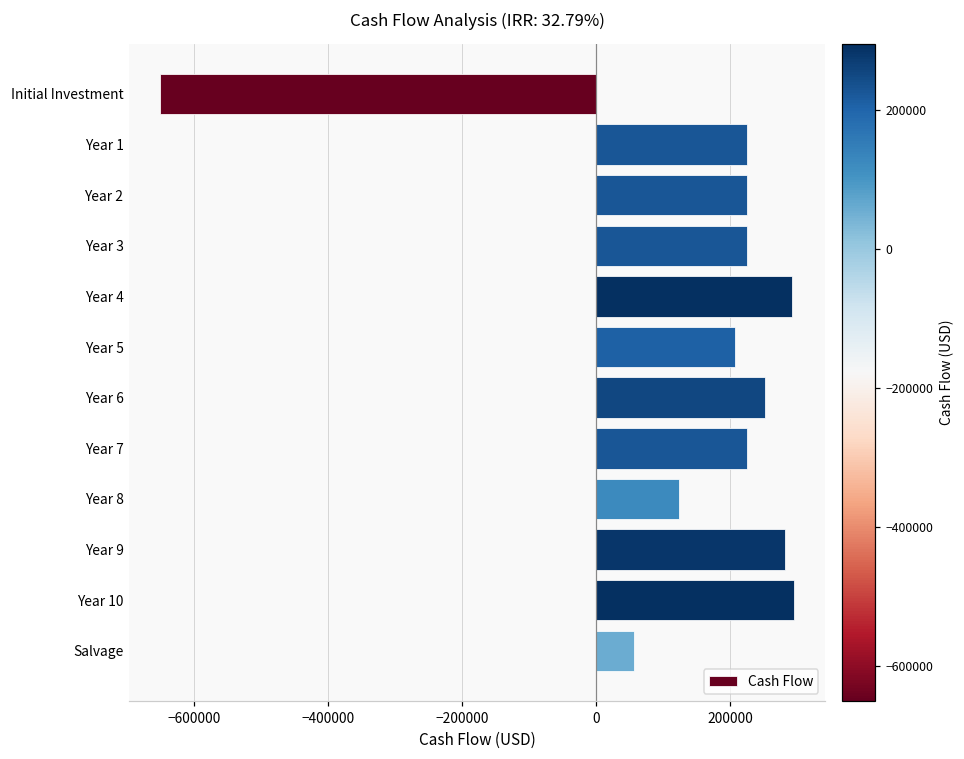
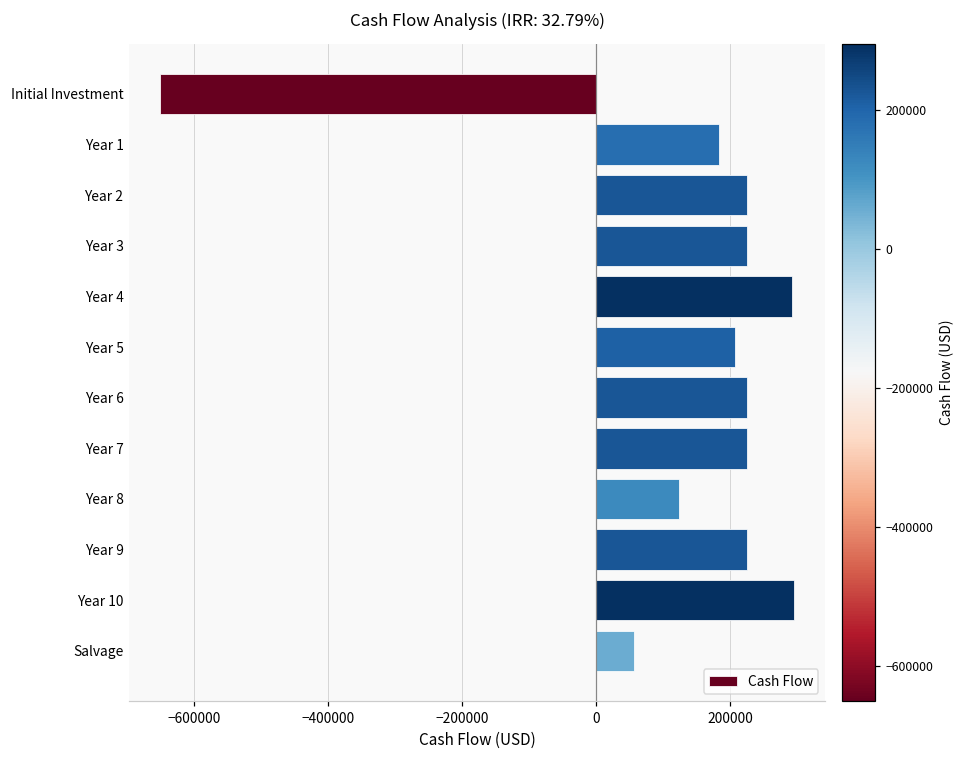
  {
    "Initial Investment": -650000,
-   "Year 1": 230000,
+   "Year 1": 180000,
    "Year 2": 230000,
    "Year 3": 230000,
    "Year 4": 290000,
    "Year 5": 210000,
-   "Year 6": 250000,
+   "Year 6": 230000,
    "Year 7": 230000,
    "Year 8": 120000,
-   "Year 9": 280000,
+   "Year 9": 230000,
    "Year 10": 300000,
    "Salvage": 60000
  }
